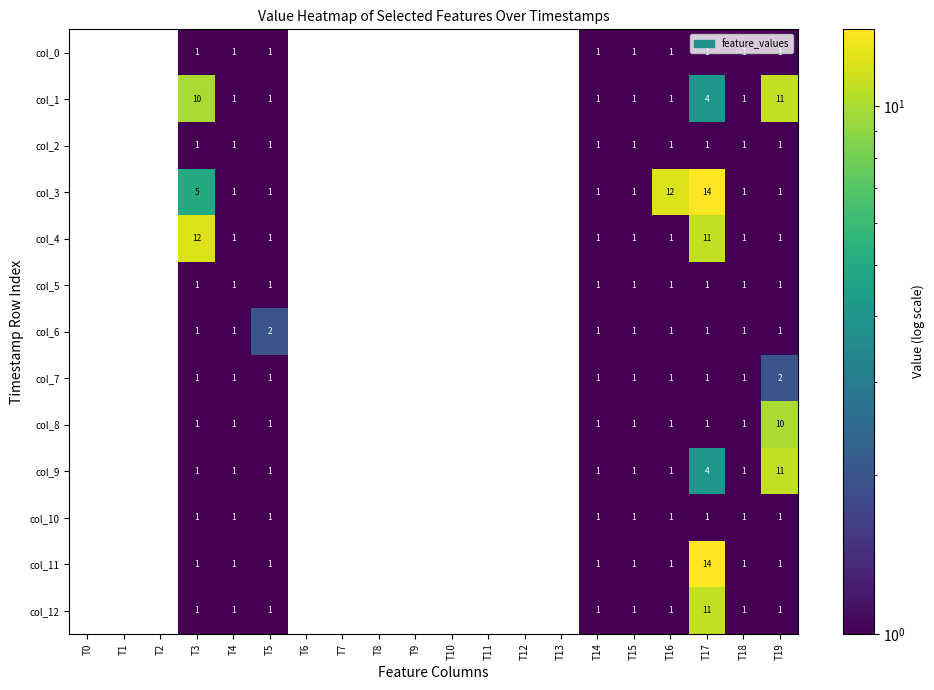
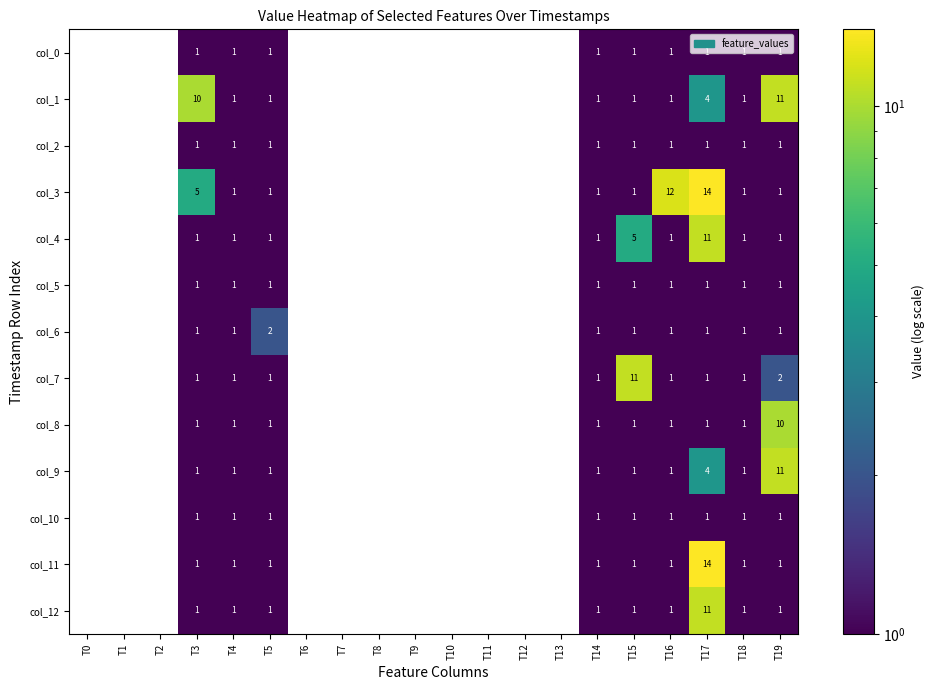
  {
    "col_0": {
      "T3": 1,
      "T4": 1,
      "T5": 1,
      "T14": 1,
      "T15": 1,
      "T16": 1
    },
    "col_1": {
      "T3": 10,
      "T4": 1,
      "T5": 1,
      "T14": 1,
      "T15": 1,
      "T16": 1,
      "T17": 4,
      "T18": 1,
      "T19": 11
    },
    "col_2": {
      "T3": 1,
      "T4": 1,
      "T5": 1,
      "T14": 1,
      "T15": 1,
      "T16": 1,
      "T17": 1,
      "T18": 1,
      "T19": 1
    },
    "col_3": {
      "T3": 5,
      "T4": 1,
      "T5": 1,
      "T14": 1,
      "T15": 1,
      "T16": 12,
      "T17": 14,
      "T18": 1,
      "T19": 1
    },
    "col_4": {
-     "T3": 12,
+     "T3": 1,
      "T4": 1,
      "T5": 1,
      "T14": 1,
-     "T15": 1,
+     "T15": 5,
      "T16": 1,
      "T17": 11,
      "T18": 1,
      "T19": 1
    },
    "col_5": {
      "T3": 1,
      "T4": 1,
      "T5": 1,
      "T14": 1,
      "T15": 1,
      "T16": 1,
      "T17": 1,
      "T18": 1,
      "T19": 1
    },
    "col_6": {
      "T3": 1,
      "T4": 1,
      "T5": 2,
      "T14": 1,
      "T15": 1,
      "T16": 1,
      "T17": 1,
      "T18": 1,
      "T19": 1
    },
    "col_7": {
      "T3": 1,
      "T4": 1,
      "T5": 1,
      "T14": 1,
-     "T15": 1,
+     "T15": 11,
      "T16": 1,
      "T17": 1,
      "T18": 1,
      "T19": 2
    },
    "col_8": {
      "T3": 1,
      "T4": 1,
      "T5": 1,
      "T14": 1,
      "T15": 1,
      "T16": 1,
      "T17": 1,
      "T18": 1,
      "T19": 10
    },
    "col_9": {
      "T3": 1,
      "T4": 1,
      "T5": 1,
      "T14": 1,
      "T15": 1,
      "T16": 1,
      "T17": 4,
      "T18": 1,
      "T19": 11
    },
    "col_10": {
      "T3": 1,
      "T4": 1,
      "T5": 1,
      "T14": 1,
      "T15": 1,
      "T16": 1,
      "T17": 1,
      "T18": 1,
      "T19": 1
    },
    "col_11": {
      "T3": 1,
      "T4": 1,
      "T5": 1,
      "T14": 1,
      "T15": 1,
      "T16": 1,
      "T17": 14,
      "T18": 1,
      "T19": 1
    },
    "col_12": {
      "T3": 1,
      "T4": 1,
      "T5": 1,
      "T14": 1,
      "T15": 1,
      "T16": 1,
      "T17": 11,
      "T18": 1,
      "T19": 1
    }
  }
